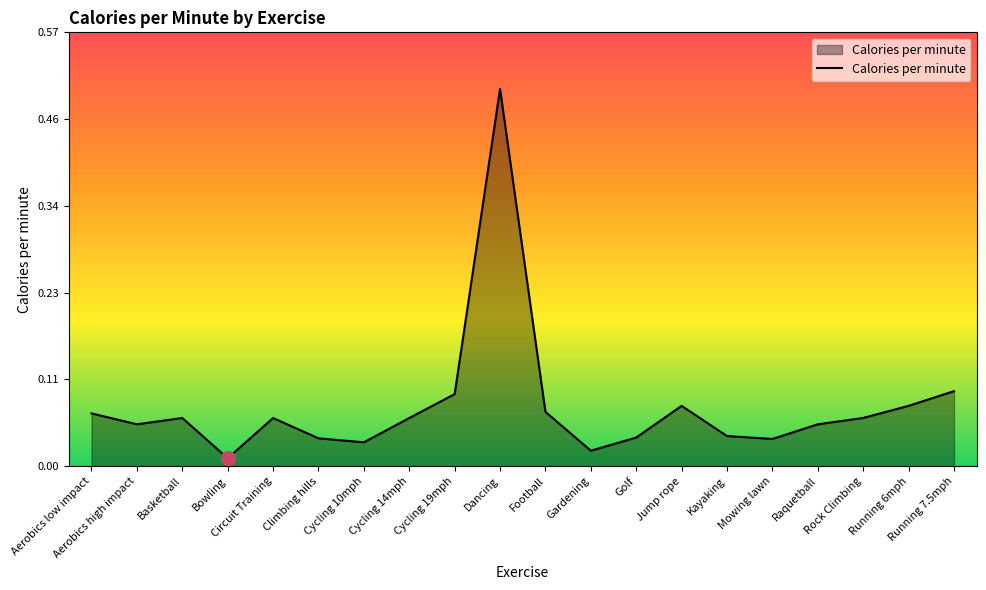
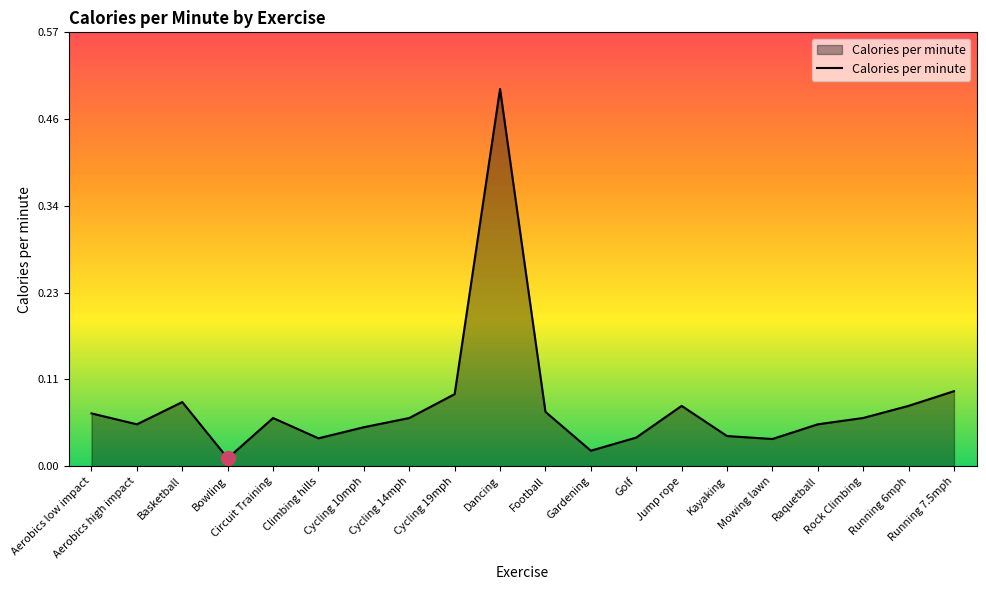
  {
    "Calories per minute": {
      "Aerobics low impact": 0.07,
      "Aerobics high impact": 0.06,
-     "Basketball": 0.06,
+     "Basketball": 0.09,
      "Circuit Training": 0.06,
      "Climbing hills": 0.04,
-     "Cycling 10mph": 0.03,
+     "Cycling 10mph": 0.05,
      "Cycling 14mph": 0.06,
      "Cycling 19mph": 0.10,
      "Dancing": 0.50,
      "Football": 0.07,
      "Gardening": 0.02,
      "Golf": 0.04,
      "Jump rope": 0.08,
      "Kayaking": 0.04,
      "Mowing lawn": 0.04,
      "Raquetball": 0.06,
      "Rock Climbing": 0.06,
      "Running 6mph": 0.08,
      "Running 7.5mph": 0.10
    }
  }
